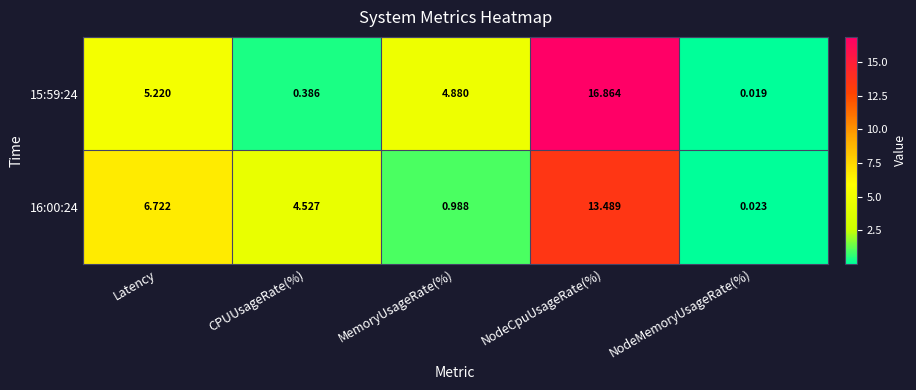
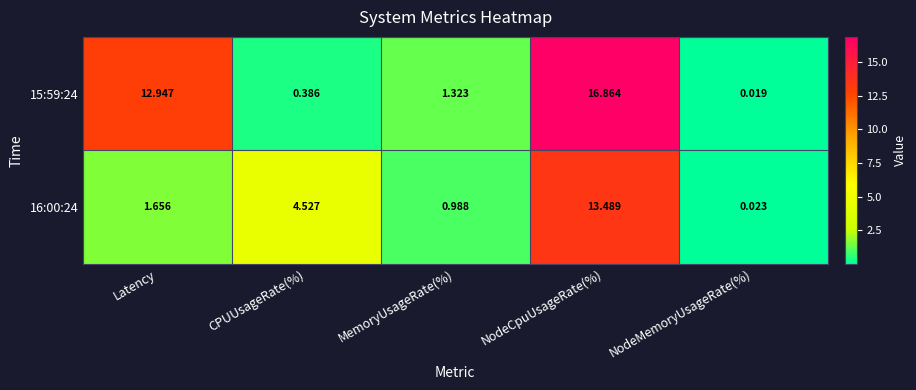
  {
    "15:59:24": {
-     "Latency": 5.220,
+     "Latency": 12.947,
      "CPUUsageRate(%)": 0.386,
-     "MemoryUsageRate(%)": 4.880,
+     "MemoryUsageRate(%)": 1.323,
      "NodeCpuUsageRate(%)": 16.864,
      "NodeMemoryUsageRate(%)": 0.019
    },
    "16:00:24": {
-     "Latency": 6.722,
+     "Latency": 1.656,
      "CPUUsageRate(%)": 4.527,
      "MemoryUsageRate(%)": 0.988,
      "NodeCpuUsageRate(%)": 13.489,
      "NodeMemoryUsageRate(%)": 0.023
    }
  }
